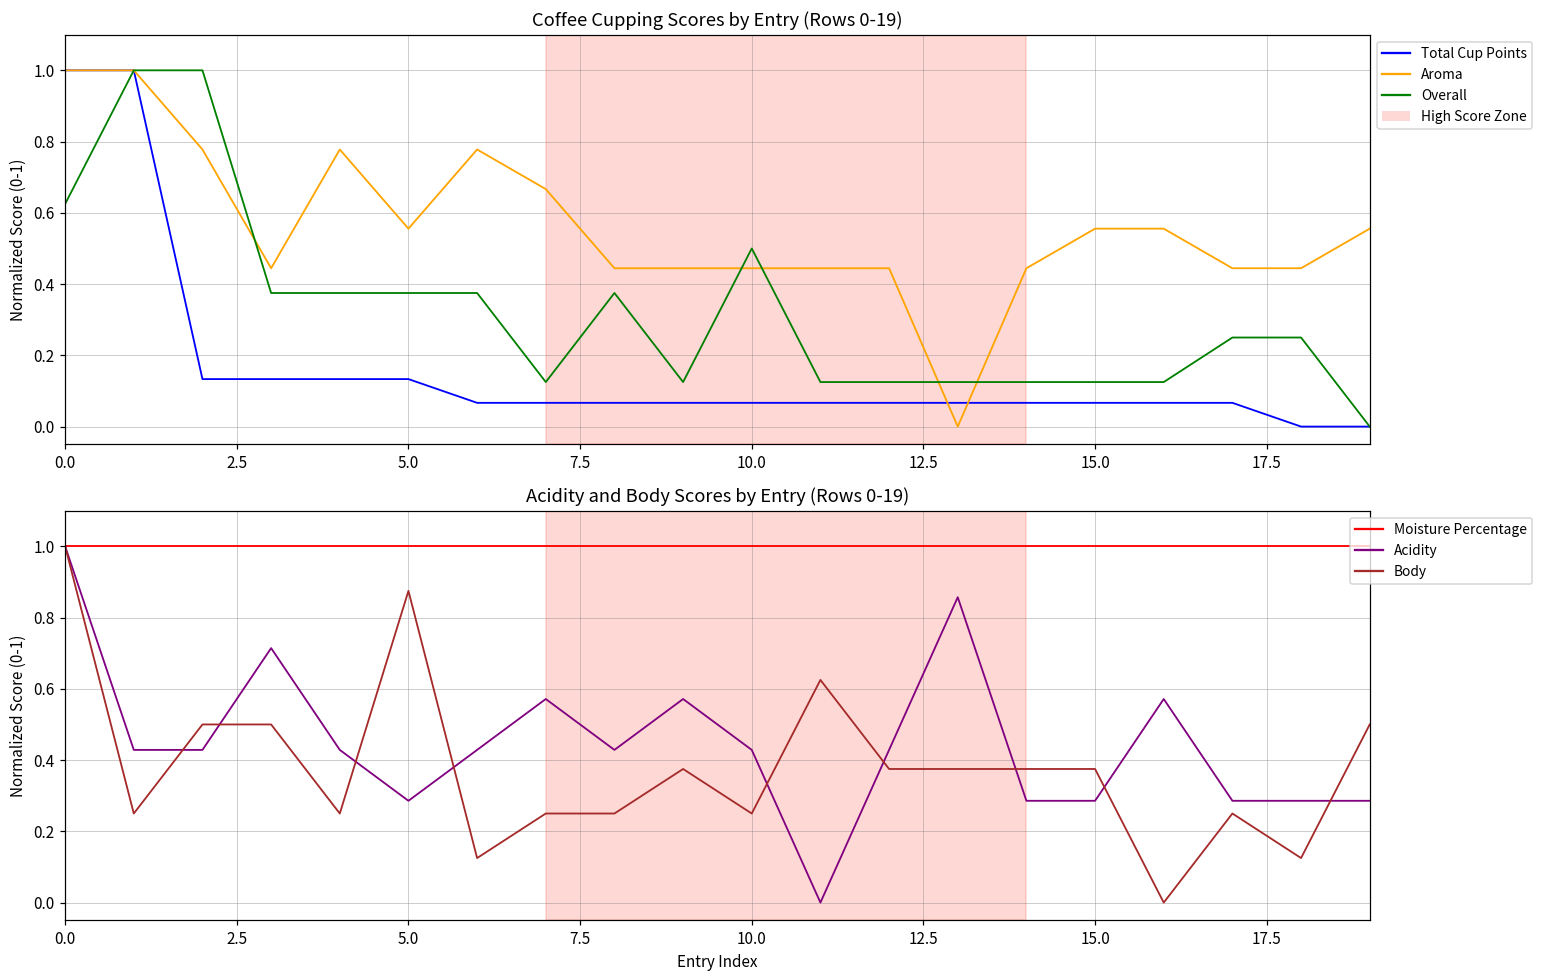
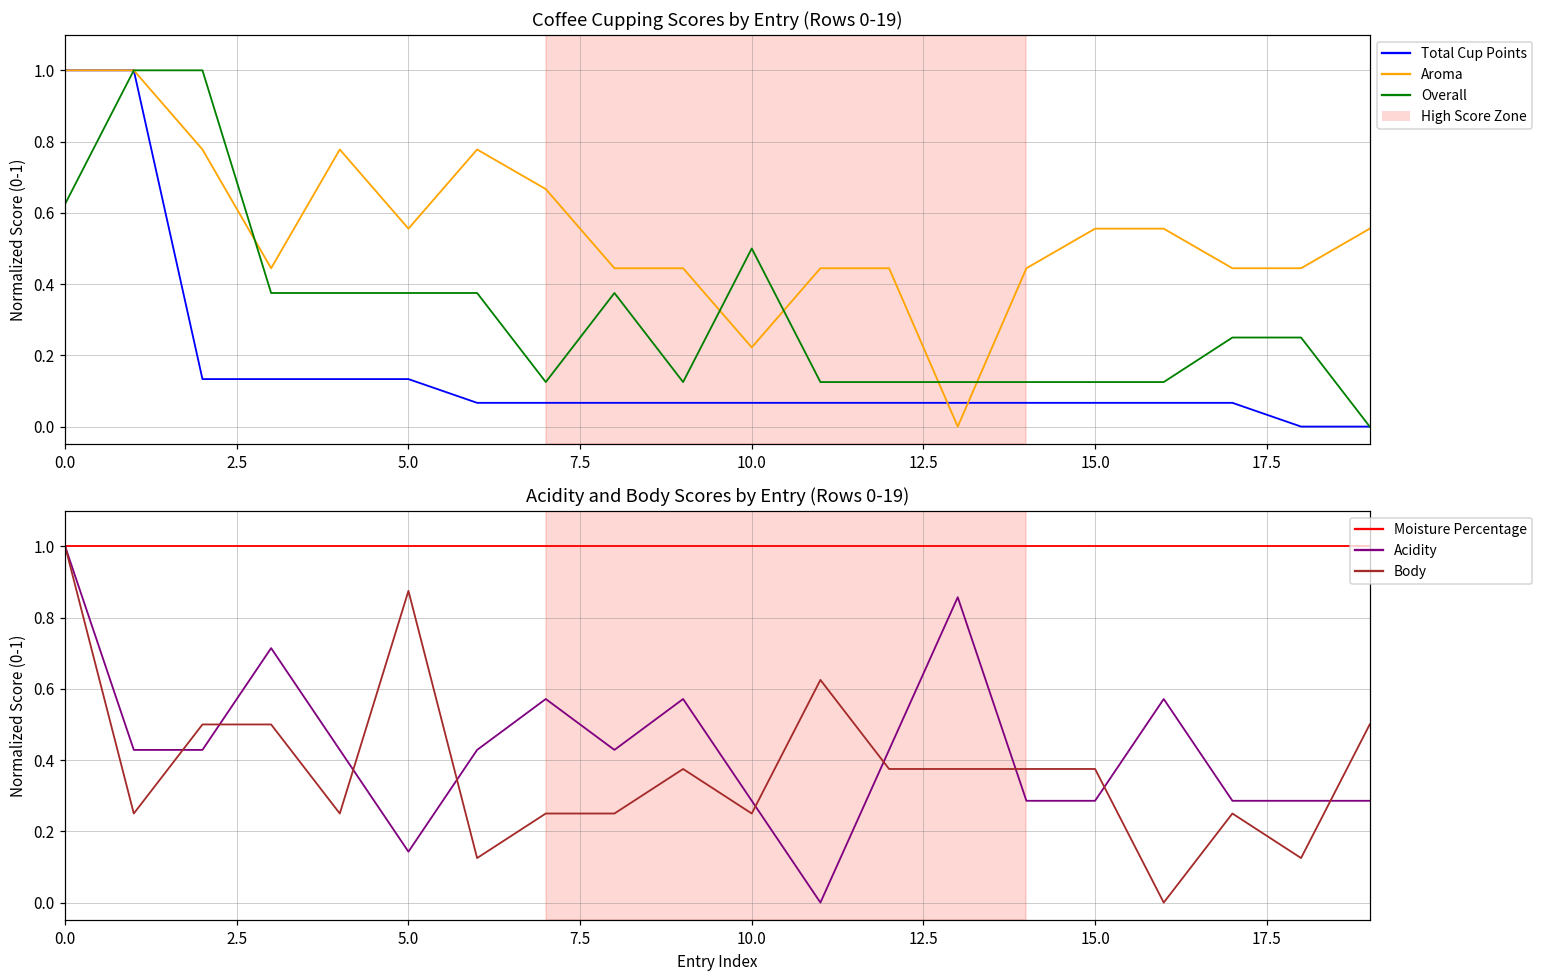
  {
    "Coffee Cupping Scores by Entry (Rows 0-19)": {
      "Total Cup Points": {
        "5.0": 0.13,
        "10.0": 0.07,
        "15.0": 0.07
      },
      "Aroma": {
        "5.0": 0.56,
-       "10.0": 0.44,
+       "10.0": 0.22,
        "15.0": 0.56
      },
      "Overall": {
        "0.0": 0.63,
        "5.0": 0.38,
        "10.0": 0.50,
        "15.0": 0.13
      }
    },
    "Acidity and Body Scores by Entry (Rows 0-19)": {
      "Moisture Percentage": {
        "5.0": 1.00,
        "10.0": 1.00,
        "15.0": 1.00
      },
      "Acidity": {
-       "5.0": 0.29,
-       "10.0": 0.43,
+       "5.0": 0.14,
+       "10.0": 0.29,
        "15.0": 0.29
      },
      "Body": {
        "5.0": 0.88,
        "10.0": 0.25,
        "15.0": 0.38
      }
    }
  }
